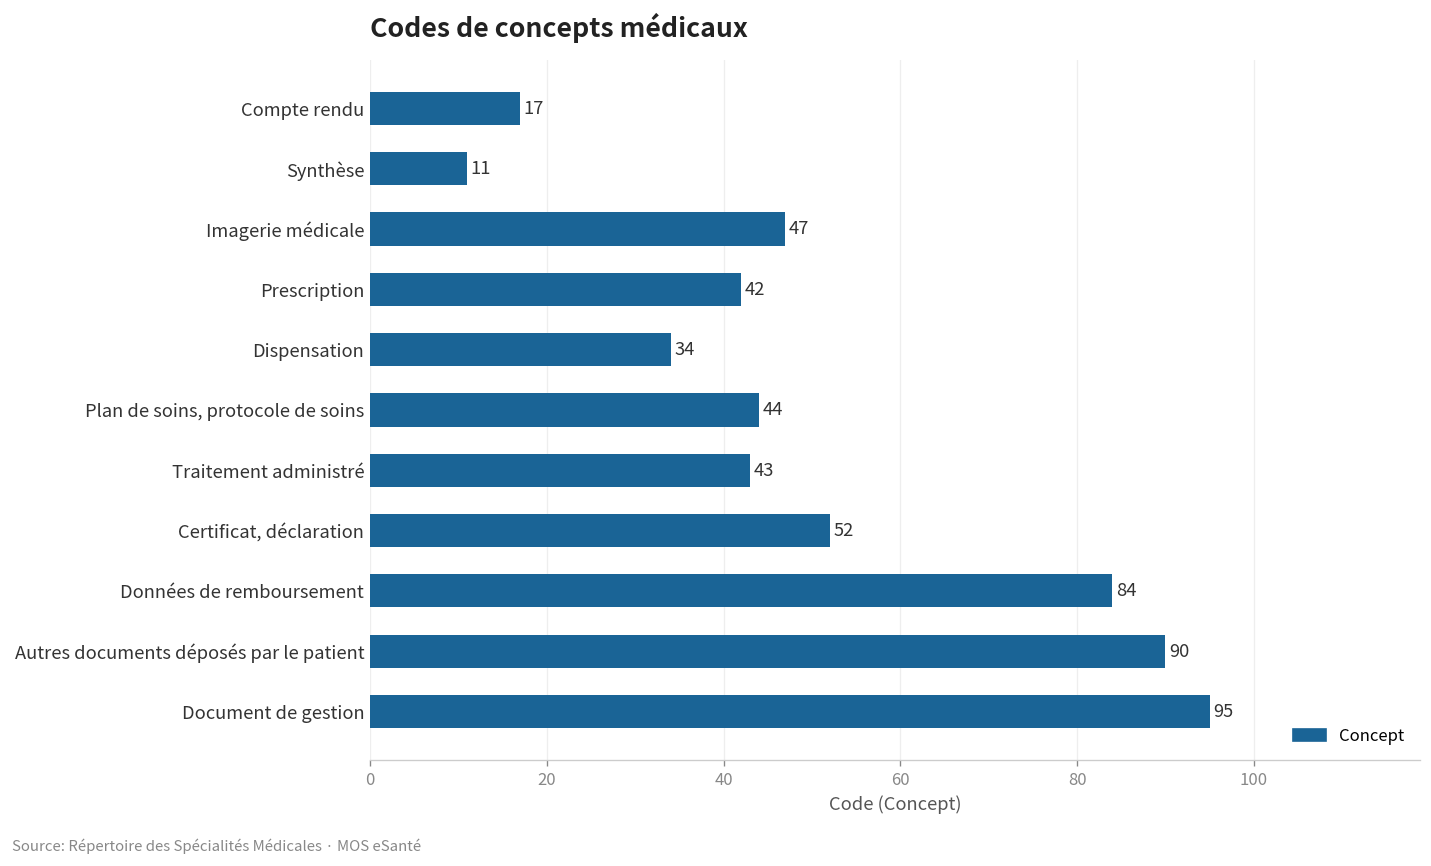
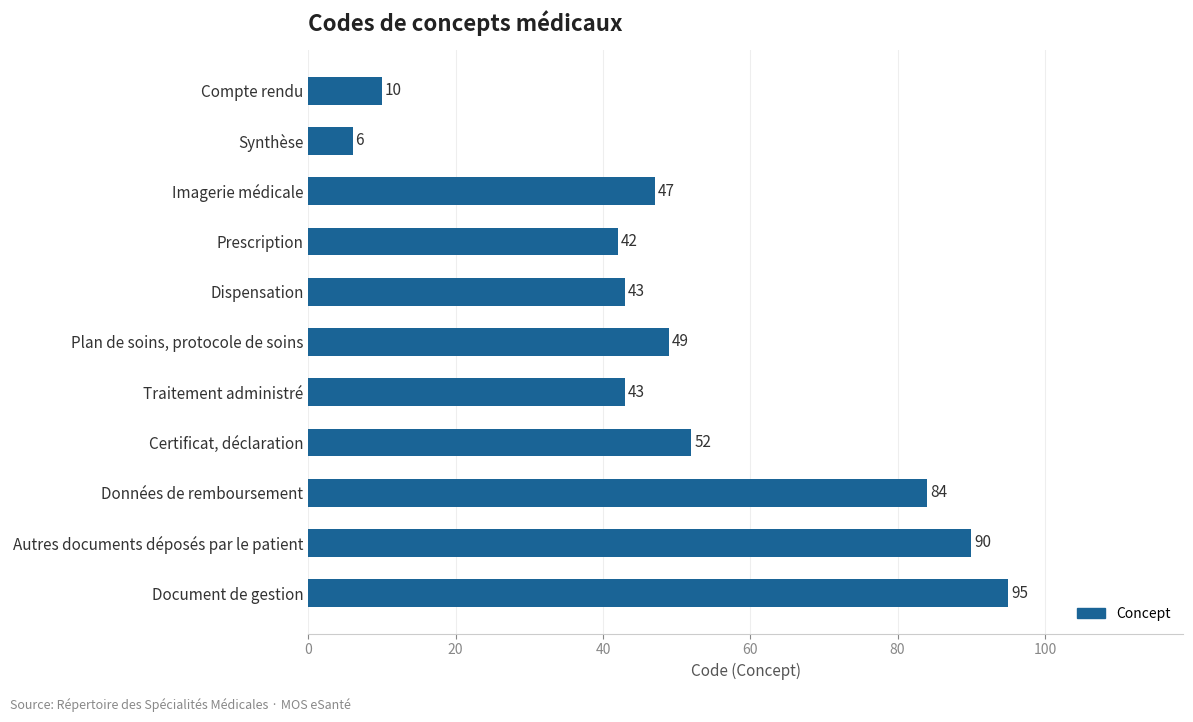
  {
-   "Compte rendu": 17,
-   "Synthèse": 11,
+   "Compte rendu": 10,
+   "Synthèse": 6,
    "Imagerie médicale": 47,
    "Prescription": 42,
-   "Dispensation": 34,
-   "Plan de soins, protocole de soins": 44,
+   "Dispensation": 43,
+   "Plan de soins, protocole de soins": 49,
    "Traitement administré": 43,
    "Certificat, déclaration": 52,
    "Données de remboursement": 84,
    "Autres documents déposés par le patient": 90,
    "Document de gestion": 95
  }
